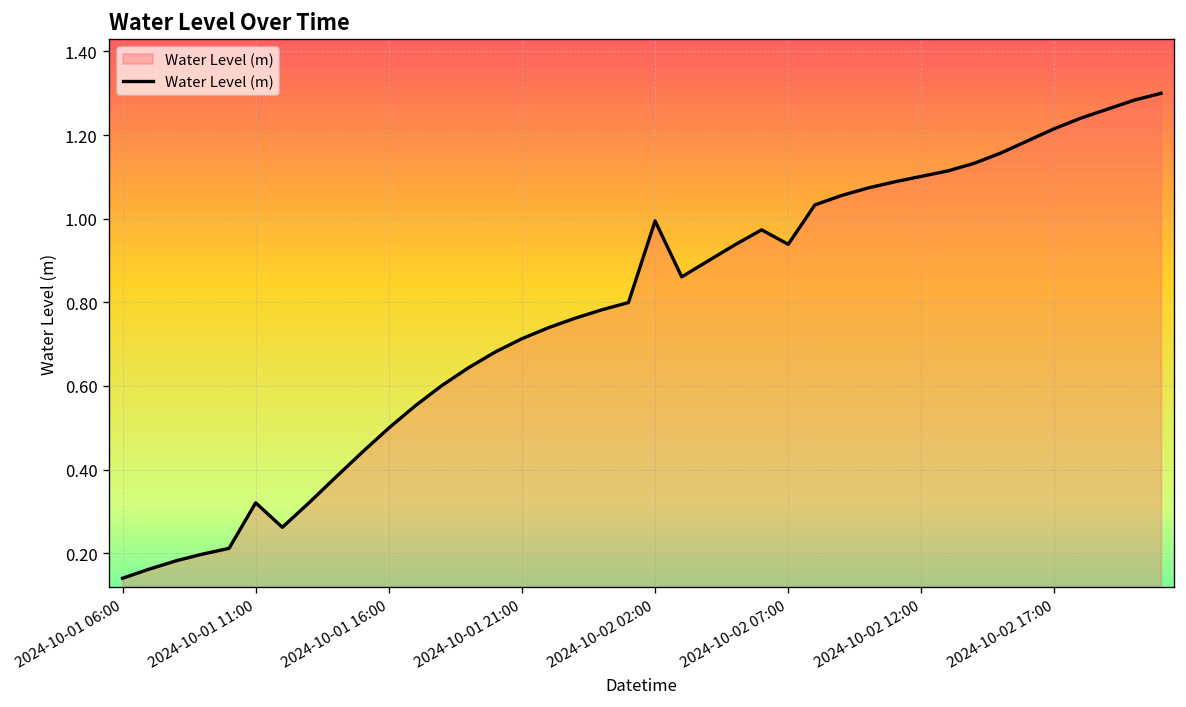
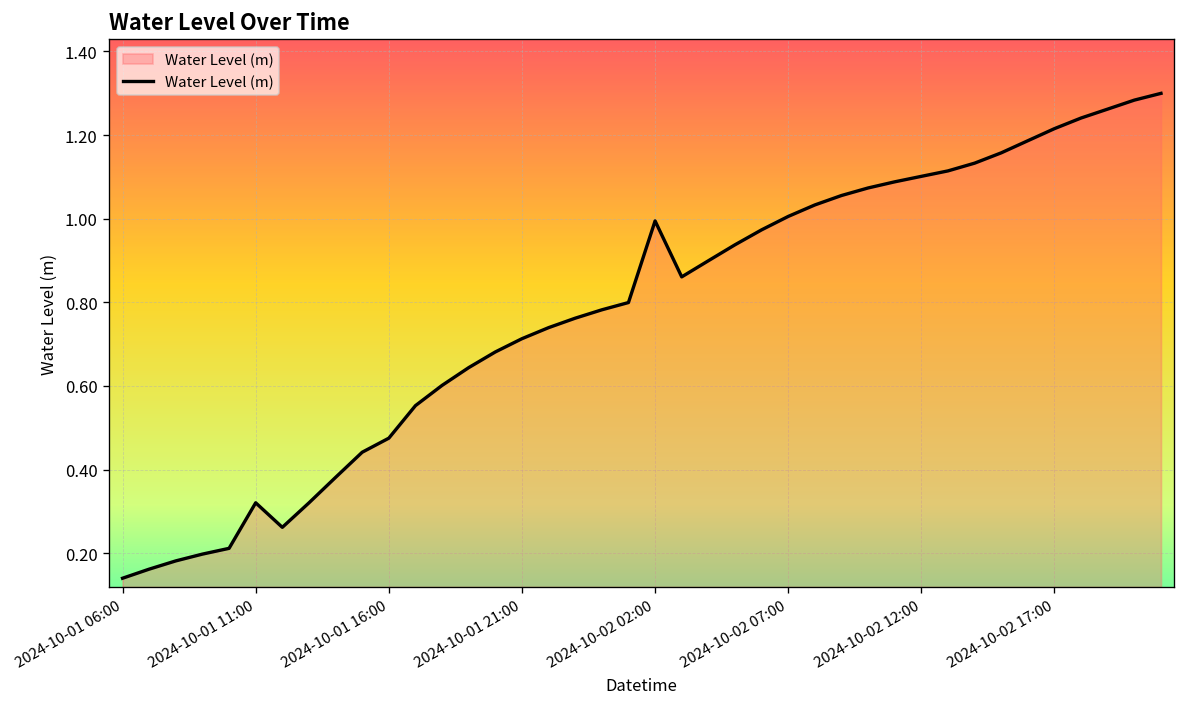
  {
    "2024-10-01 06:00": 0.14,
    "2024-10-01 11:00": 0.32,
-   "2024-10-01 16:00": 0.50,
+   "2024-10-01 16:00": 0.48,
    "2024-10-01 21:00": 0.71,
    "2024-10-02 02:00": 0.99,
-   "2024-10-02 07:00": 0.94,
+   "2024-10-02 07:00": 1.01,
    "2024-10-02 12:00": 1.10,
    "2024-10-02 17:00": 1.22
  }
